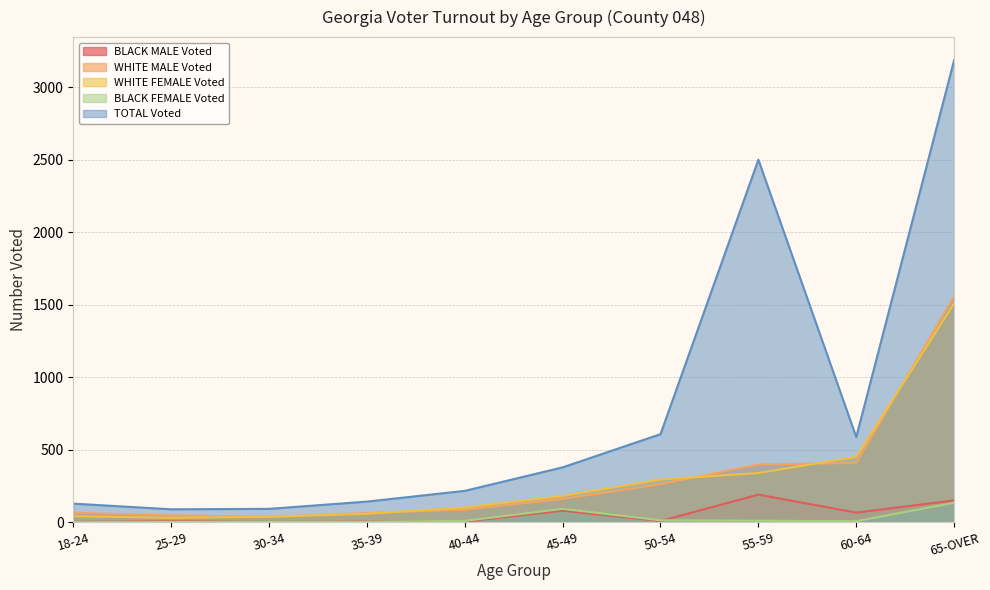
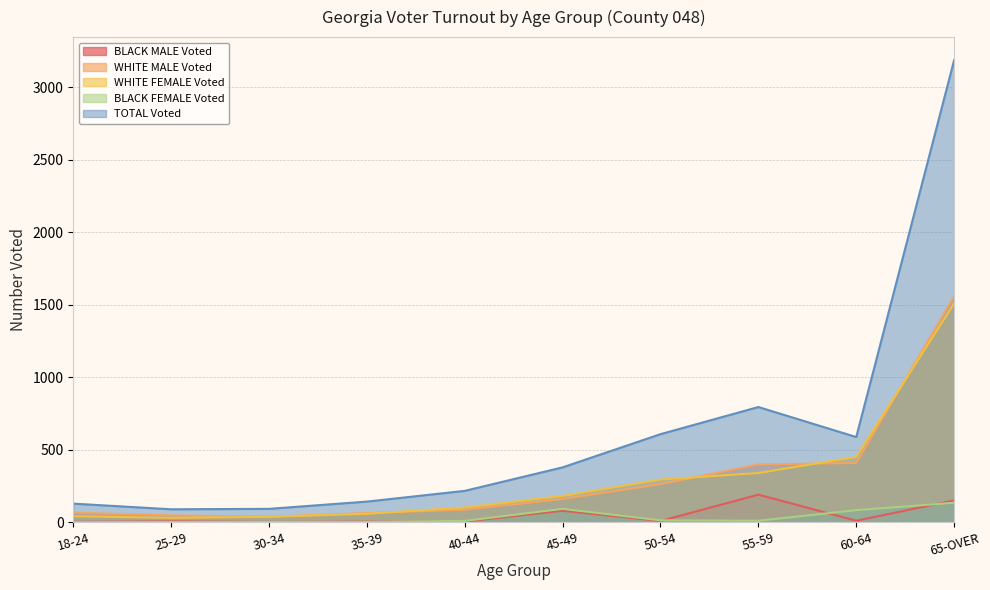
  {
    "BLACK MALE Voted": {
      "55-59": 190,
-     "60-64": 70
+     "60-64": 10
    },
    "BLACK FEMALE Voted": {
      "55-59": 10,
-     "60-64": 10
+     "60-64": 80
    },
    "TOTAL Voted": {
      "18-24": 130,
      "25-29": 90,
      "30-34": 90,
      "35-39": 140,
      "40-44": 220,
      "45-49": 380,
      "50-54": 610,
-     "55-59": 2500,
+     "55-59": 790,
      "60-64": 590,
      "65-OVER": 3190
    }
  }
